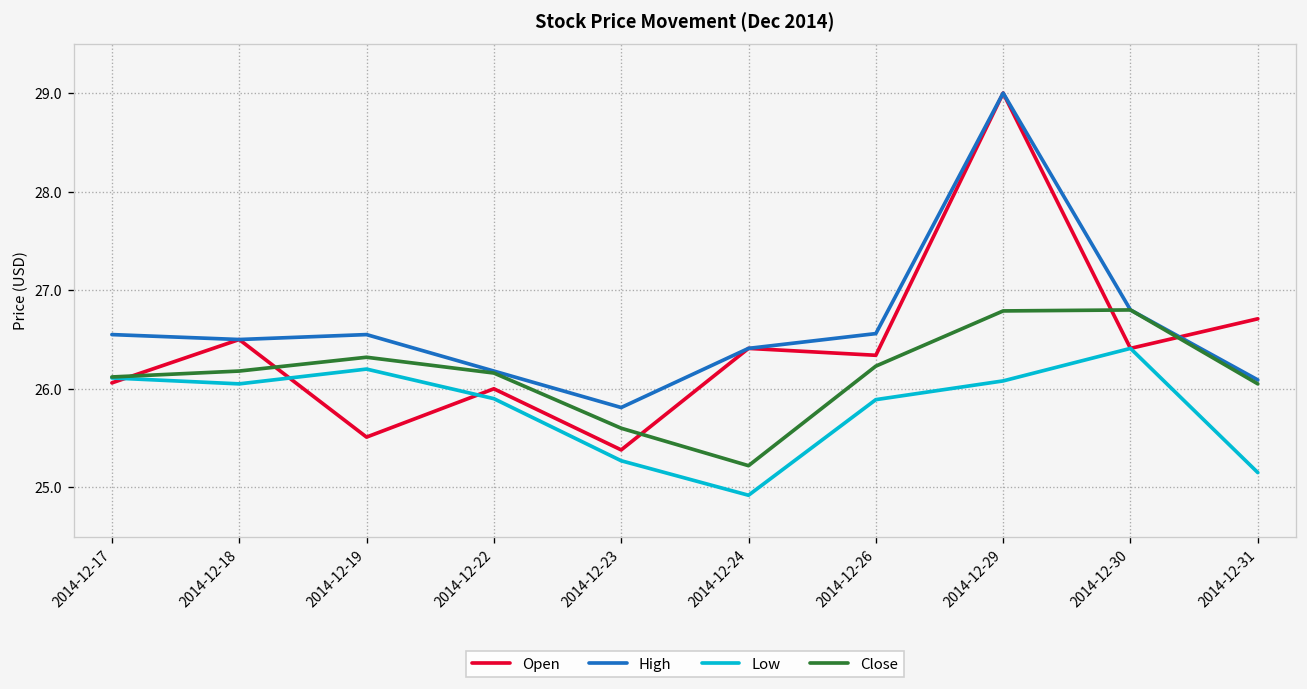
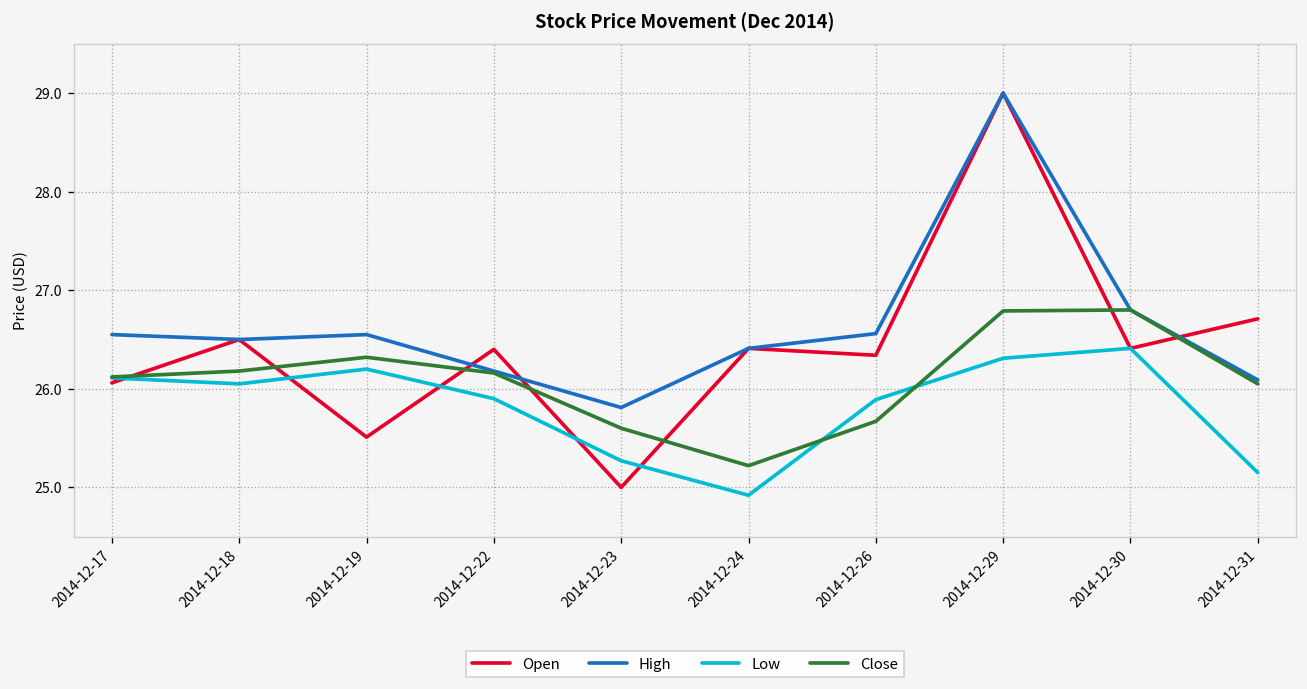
  {
    "Open": {
      "2014-12-17": 26.1,
      "2014-12-19": 25.5,
-     "2014-12-22": 26.0,
-     "2014-12-23": 25.4,
+     "2014-12-22": 26.4,
+     "2014-12-23": 25.0,
      "2014-12-26": 26.3,
      "2014-12-31": 26.7
    },
    "High": {
      "2014-12-17": 26.6,
      "2014-12-19": 26.6,
      "2014-12-23": 25.8,
      "2014-12-26": 26.6,
      "2014-12-31": 26.1
    },
    "Low": {
      "2014-12-18": 26.1,
      "2014-12-19": 26.2,
      "2014-12-22": 25.9,
      "2014-12-23": 25.3,
      "2014-12-24": 24.9,
      "2014-12-26": 25.9,
-     "2014-12-29": 26.1,
+     "2014-12-29": 26.3,
      "2014-12-31": 25.2
    },
    "Close": {
      "2014-12-18": 26.2,
      "2014-12-19": 26.3,
      "2014-12-23": 25.6,
      "2014-12-24": 25.2,
-     "2014-12-26": 26.2,
+     "2014-12-26": 25.7,
      "2014-12-29": 26.8,
      "2014-12-31": 26.1
    }
  }
